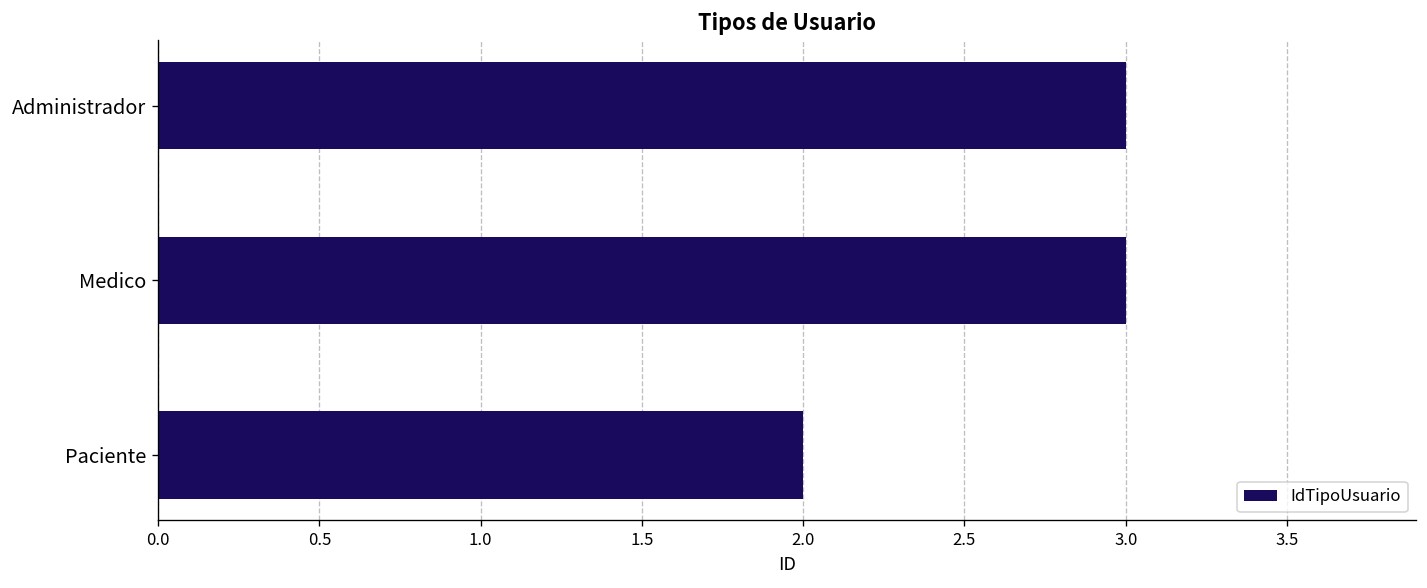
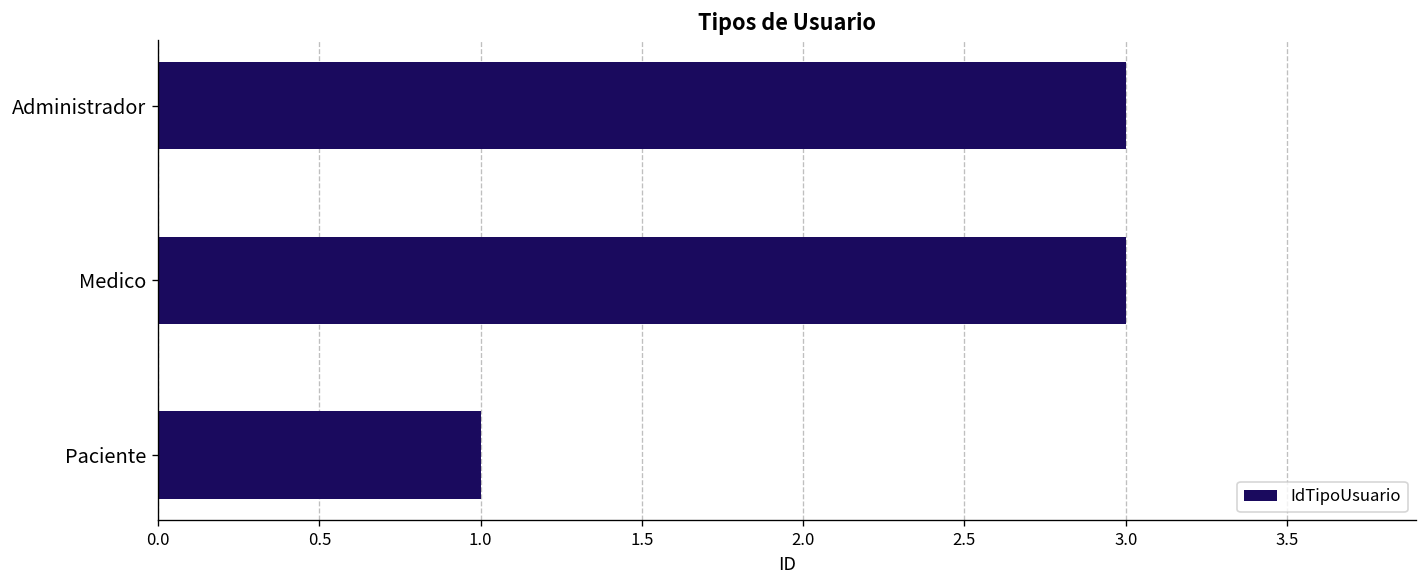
  {
    "Administrador": 3,
    "Medico": 3,
-   "Paciente": 2
+   "Paciente": 1
  }
